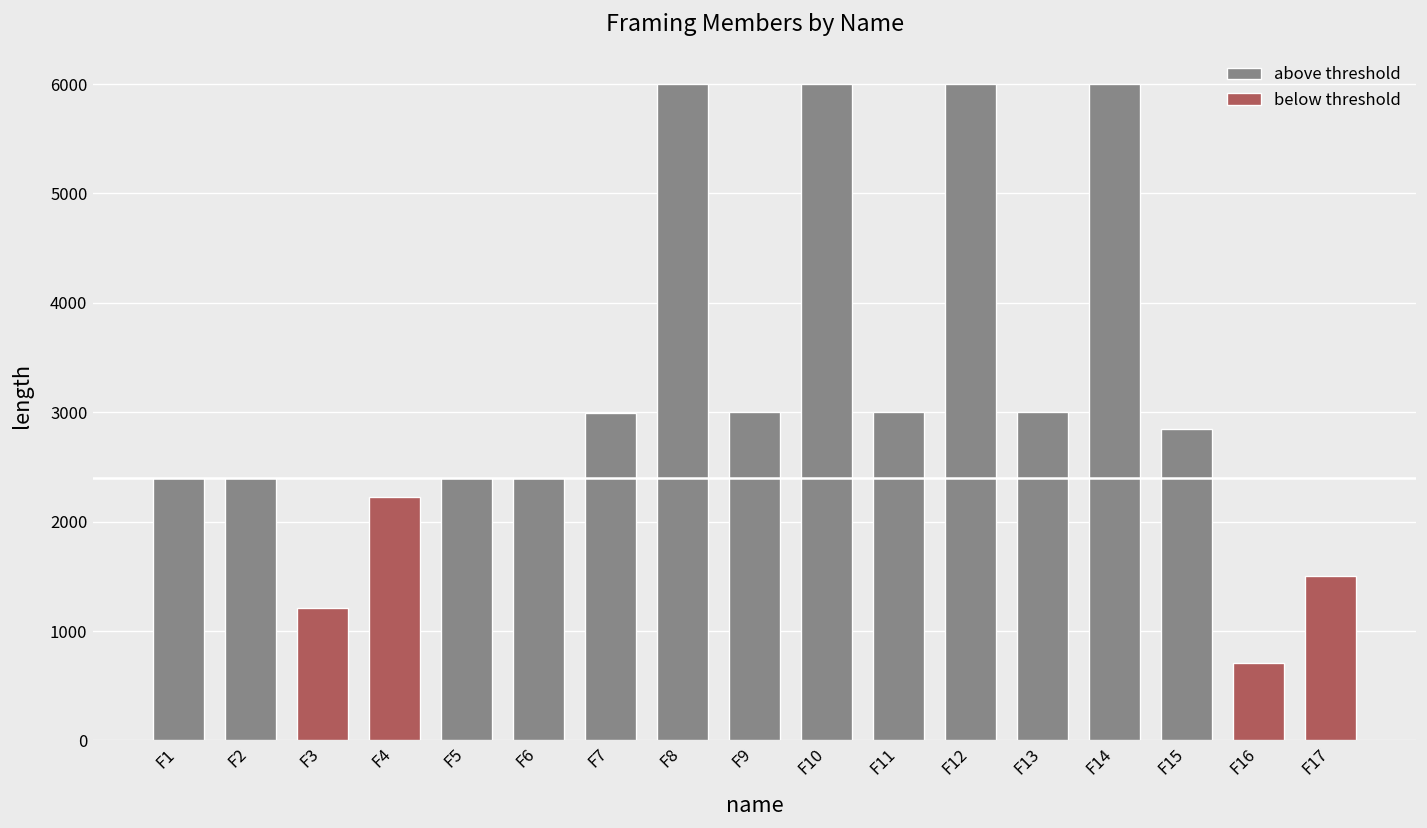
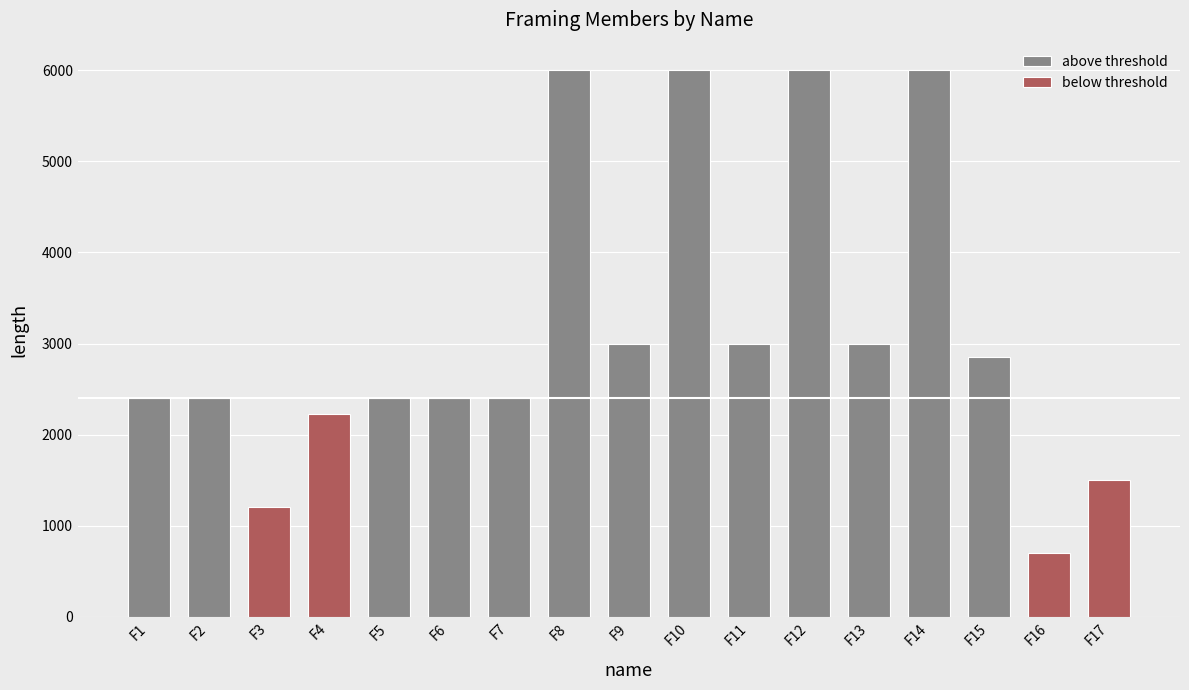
  {
    "above threshold": {
      "F1": 2400,
      "F2": 2400,
      "F5": 2400,
      "F6": 2400,
-     "F7": 3000,
+     "F7": 2400,
      "F8": 6000,
      "F9": 3000,
      "F10": 6000,
      "F11": 3000,
      "F12": 6000,
      "F13": 3000,
      "F14": 6000,
      "F15": 2900
    },
    "below threshold": {
      "F3": 1200,
      "F4": 2200,
      "F16": 700,
      "F17": 1500
    }
  }
